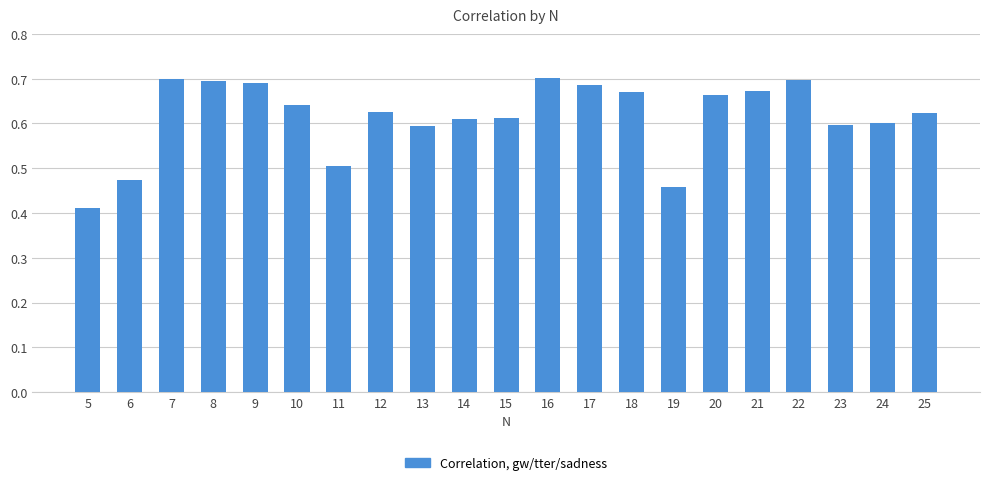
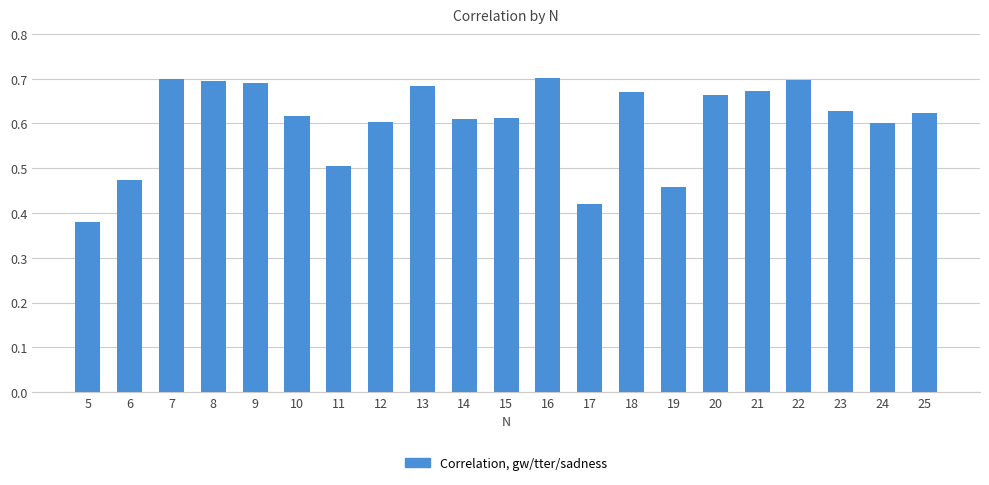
  {
-   "5": 0.41,
+   "5": 0.38,
    "6": 0.47,
    "7": 0.70,
    "8": 0.69,
    "9": 0.69,
-   "10": 0.64,
+   "10": 0.62,
    "11": 0.51,
-   "12": 0.63,
-   "13": 0.59,
+   "12": 0.60,
+   "13": 0.68,
    "14": 0.61,
    "15": 0.61,
    "16": 0.70,
-   "17": 0.69,
+   "17": 0.42,
    "18": 0.67,
    "19": 0.46,
    "20": 0.66,
    "21": 0.67,
    "22": 0.70,
-   "23": 0.60,
+   "23": 0.63,
    "24": 0.60,
    "25": 0.62
  }
